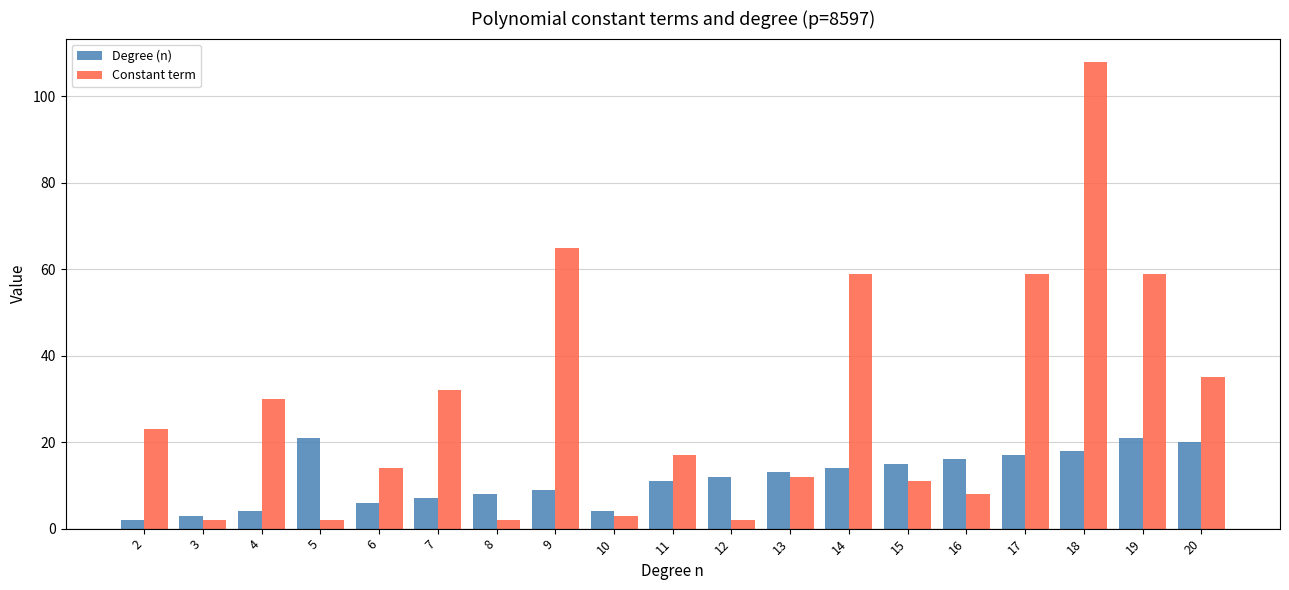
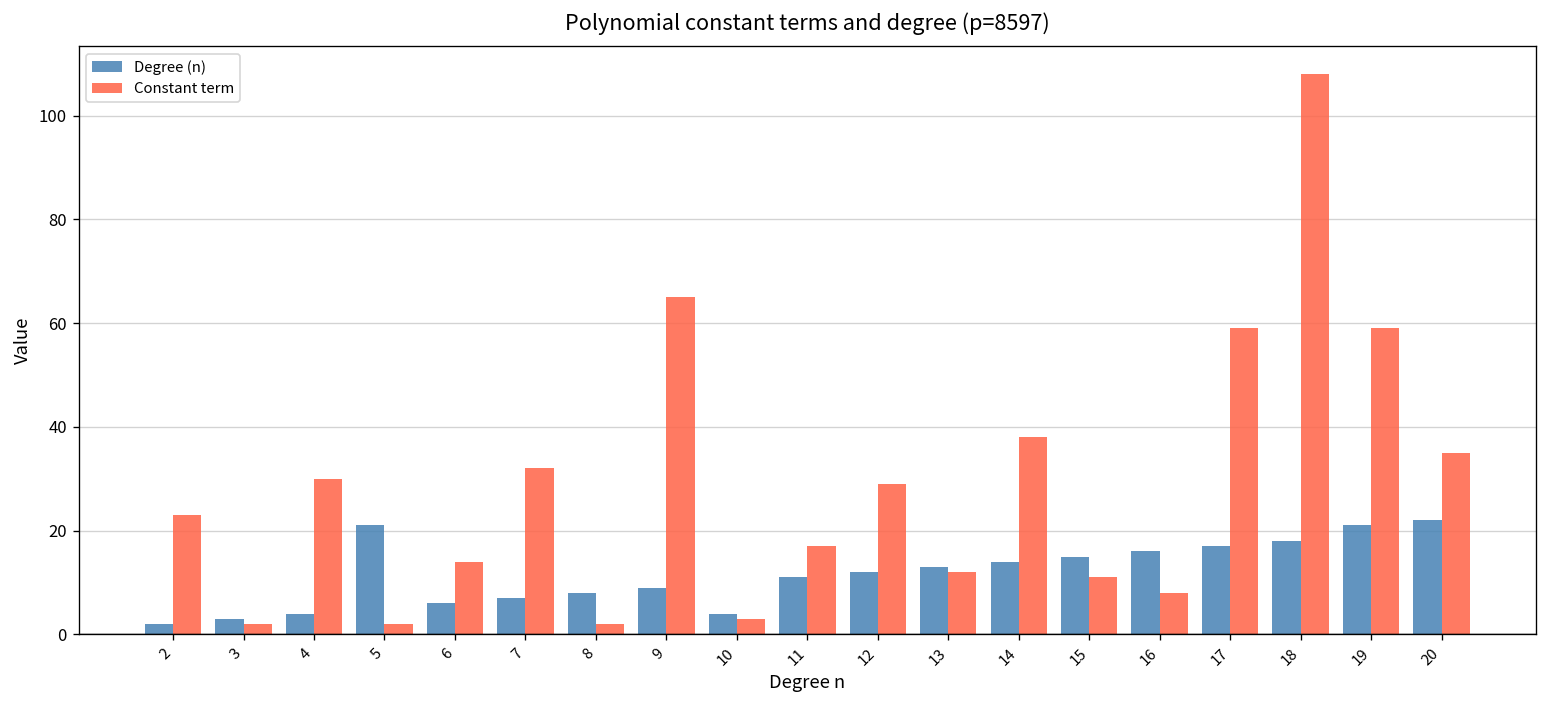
  {
    "Degree (n)": {
      "2": 2,
      "3": 3,
      "4": 4,
      "5": 21,
      "6": 6,
      "7": 7,
      "8": 8,
      "9": 9,
      "10": 4,
      "11": 11,
      "12": 12,
      "13": 13,
      "14": 14,
      "15": 15,
      "16": 16,
      "17": 17,
      "18": 18,
      "19": 21,
-     "20": 20
+     "20": 22
    },
    "Constant term": {
      "2": 23,
      "3": 2,
      "4": 30,
      "5": 2,
      "6": 14,
      "7": 32,
      "8": 2,
      "9": 65,
      "10": 3,
      "11": 17,
-     "12": 2,
+     "12": 29,
      "13": 12,
-     "14": 59,
+     "14": 38,
      "15": 11,
      "16": 8,
      "17": 59,
      "18": 108,
      "19": 59,
      "20": 35
    }
  }
